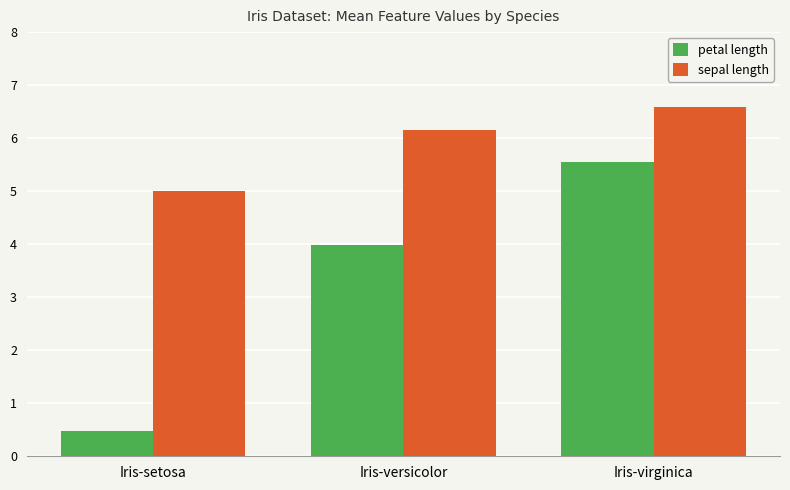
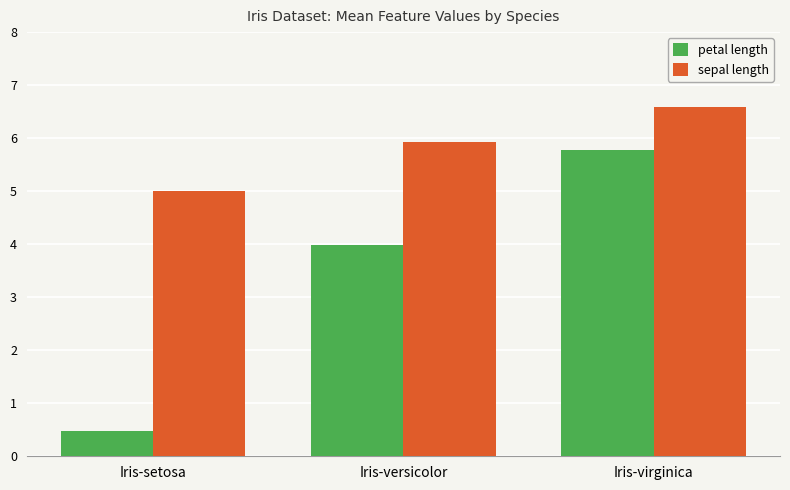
  {
    "petal length": {
      "Iris-setosa": 0.5,
      "Iris-versicolor": 4.0,
-     "Iris-virginica": 5.6
+     "Iris-virginica": 5.8
    },
    "sepal length": {
      "Iris-setosa": 5.0,
-     "Iris-versicolor": 6.2,
+     "Iris-versicolor": 5.9,
      "Iris-virginica": 6.6
    }
  }
